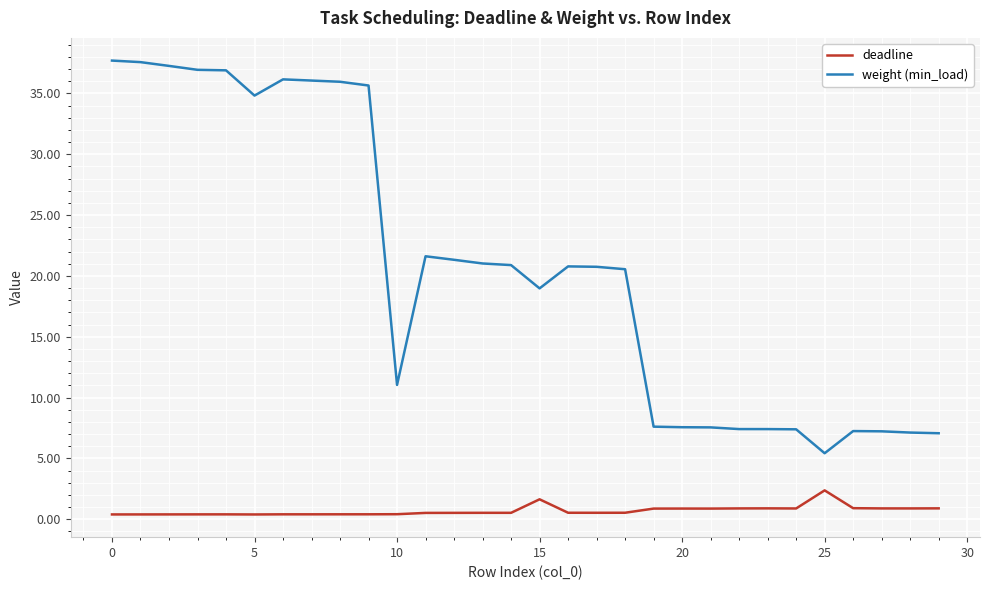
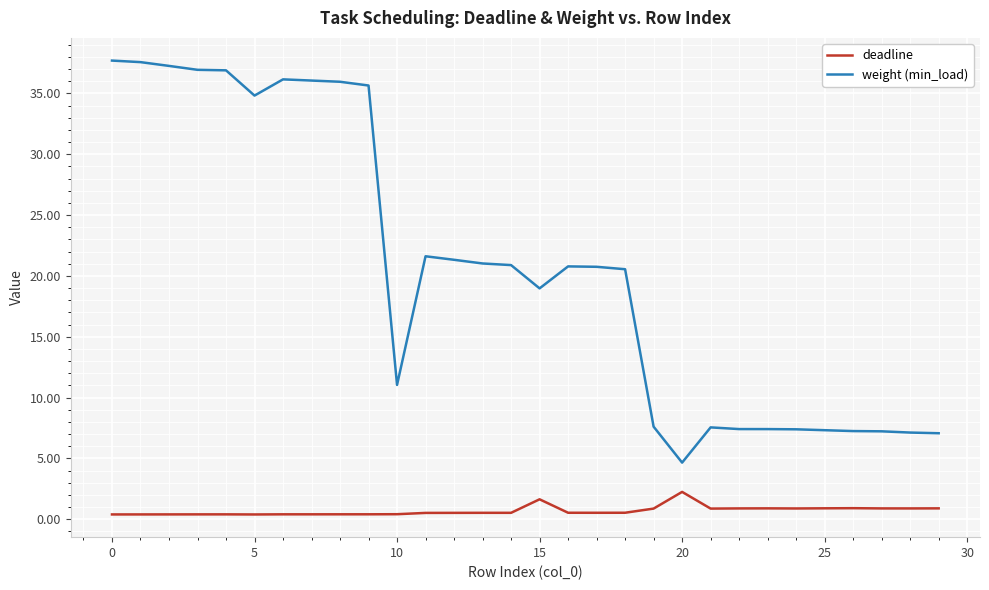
  {
    "deadline": {
      "0": 0.4,
      "5": 0.4,
      "10": 0.4,
      "15": 1.6,
-     "20": 0.9,
-     "25": 2.4
+     "20": 2.2,
+     "25": 0.9
    },
    "weight (min_load)": {
      "0": 37.7,
      "5": 34.8,
      "10": 11.0,
      "15": 19.0,
-     "20": 7.6,
-     "25": 5.4
+     "20": 4.7,
+     "25": 7.3
    }
  }
